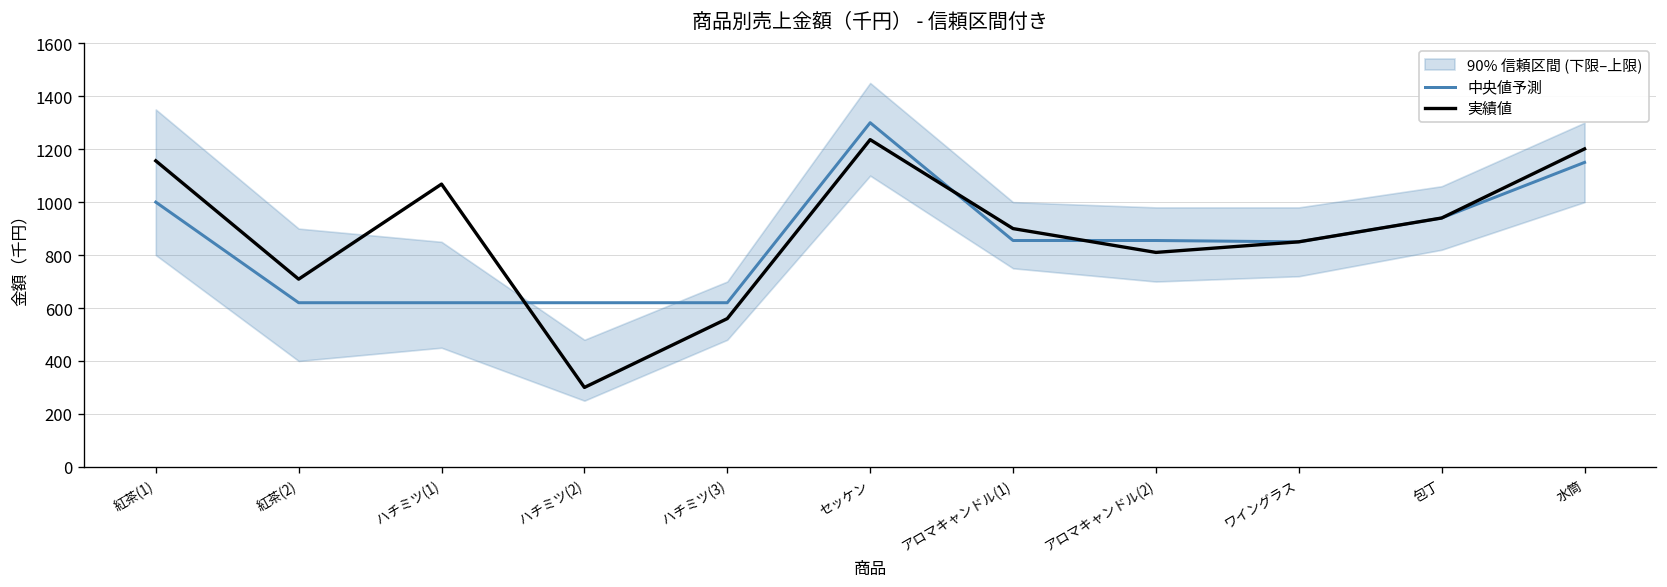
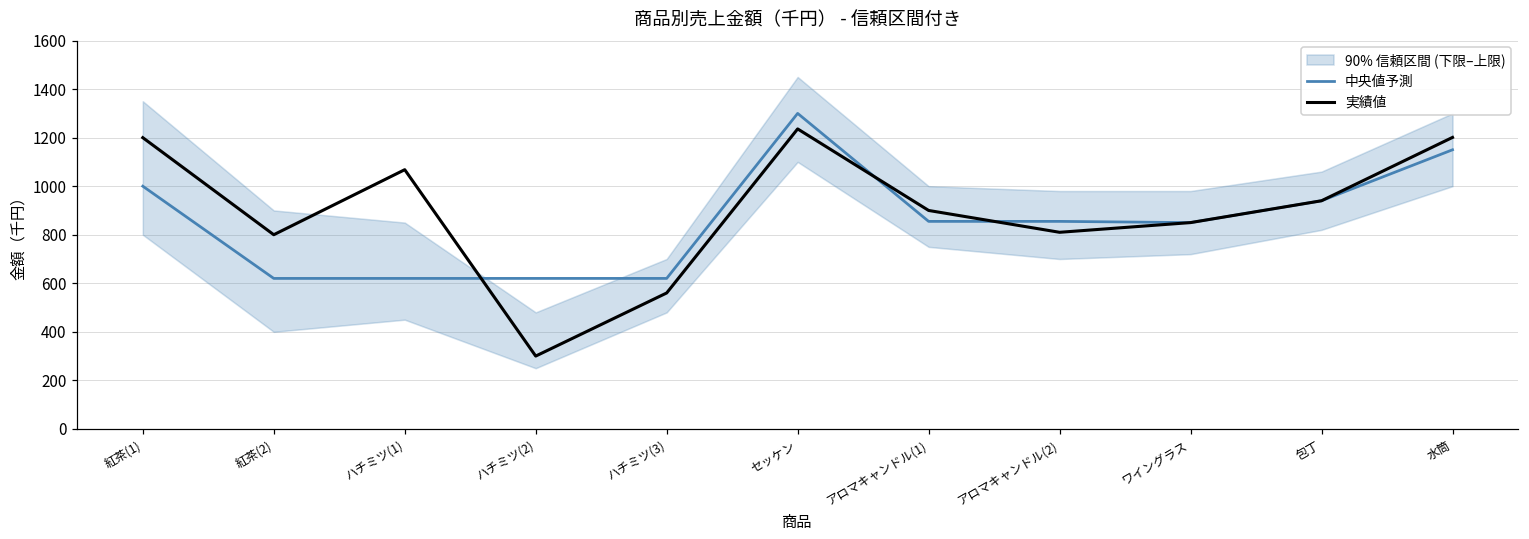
  {
    "実績値": {
-     "紅茶(1)": 1160,
-     "紅茶(2)": 710,
+     "紅茶(1)": 1200,
+     "紅茶(2)": 800,
      "ハチミツ(1)": 1070,
      "ハチミツ(2)": 300,
      "ハチミツ(3)": 560,
      "セッケン": 1240,
      "アロマキャンドル(1)": 900,
      "アロマキャンドル(2)": 810,
      "水筒": 1200
    }
  }
